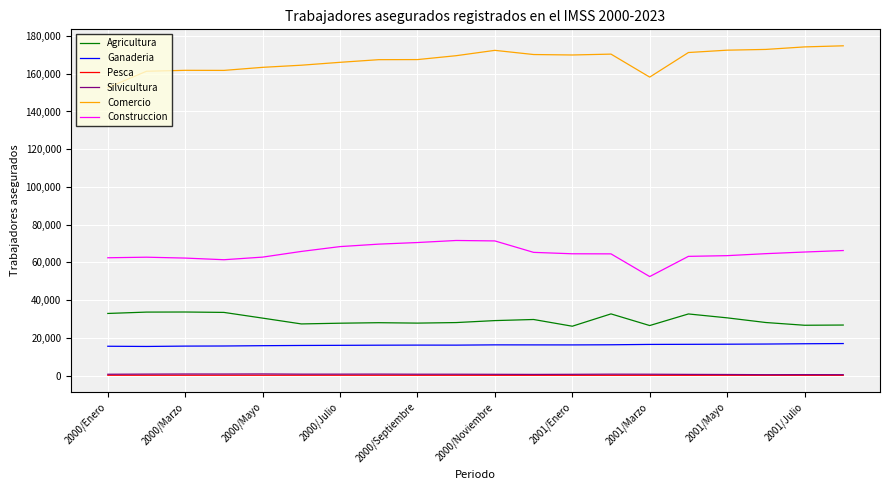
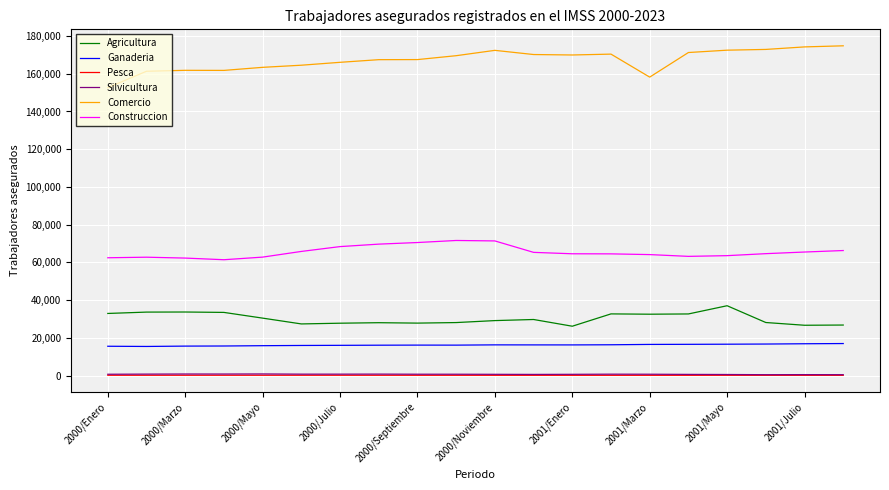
  {
    "Agricultura": {
      "2000/Enero": "33,000",
      "2000/Marzo": "34,000",
      "2000/Mayo": "31,000",
      "2000/Julio": "28,000",
      "2000/Septiembre": "28,000",
      "2000/Noviembre": "29,000",
      "2001/Enero": "26,000",
-     "2001/Marzo": "27,000",
-     "2001/Mayo": "31,000",
+     "2001/Marzo": "33,000",
+     "2001/Mayo": "37,000",
      "2001/Julio": "27,000"
    },
    "Ganaderia": {
      "2000/Enero": "16,000",
      "2000/Marzo": "16,000",
      "2000/Mayo": "16,000",
      "2000/Julio": "16,000",
      "2000/Septiembre": "16,000",
      "2000/Noviembre": "16,000",
      "2001/Enero": "16,000",
      "2001/Marzo": "17,000",
      "2001/Mayo": "17,000",
      "2001/Julio": "17,000"
    },
    "Comercio": {
      "2000/Marzo": "162,000",
      "2000/Mayo": "163,000",
      "2000/Julio": "166,000",
      "2000/Septiembre": "168,000",
      "2000/Noviembre": "172,000",
      "2001/Enero": "170,000",
      "2001/Marzo": "158,000",
      "2001/Mayo": "172,000",
      "2001/Julio": "174,000"
    },
    "Construccion": {
      "2000/Enero": "62,000",
      "2000/Marzo": "62,000",
      "2000/Mayo": "63,000",
      "2000/Julio": "68,000",
      "2000/Septiembre": "71,000",
      "2000/Noviembre": "71,000",
      "2001/Enero": "65,000",
-     "2001/Marzo": "53,000",
+     "2001/Marzo": "64,000",
      "2001/Mayo": "64,000",
      "2001/Julio": "66,000"
    }
  }
